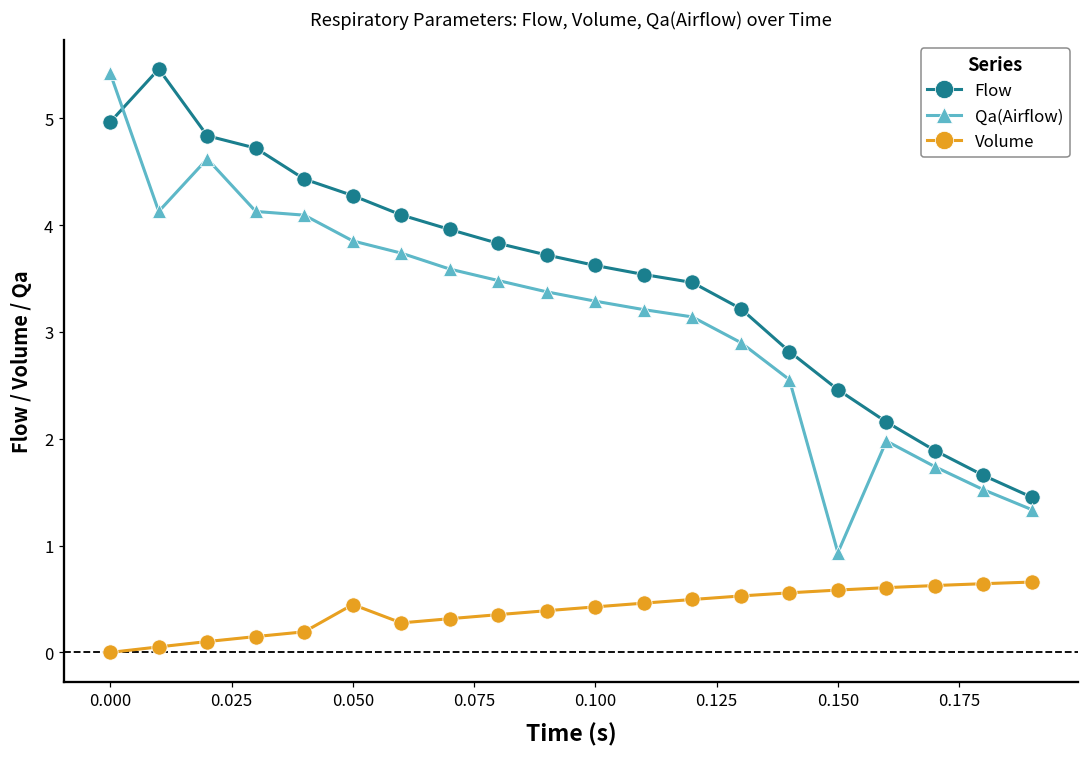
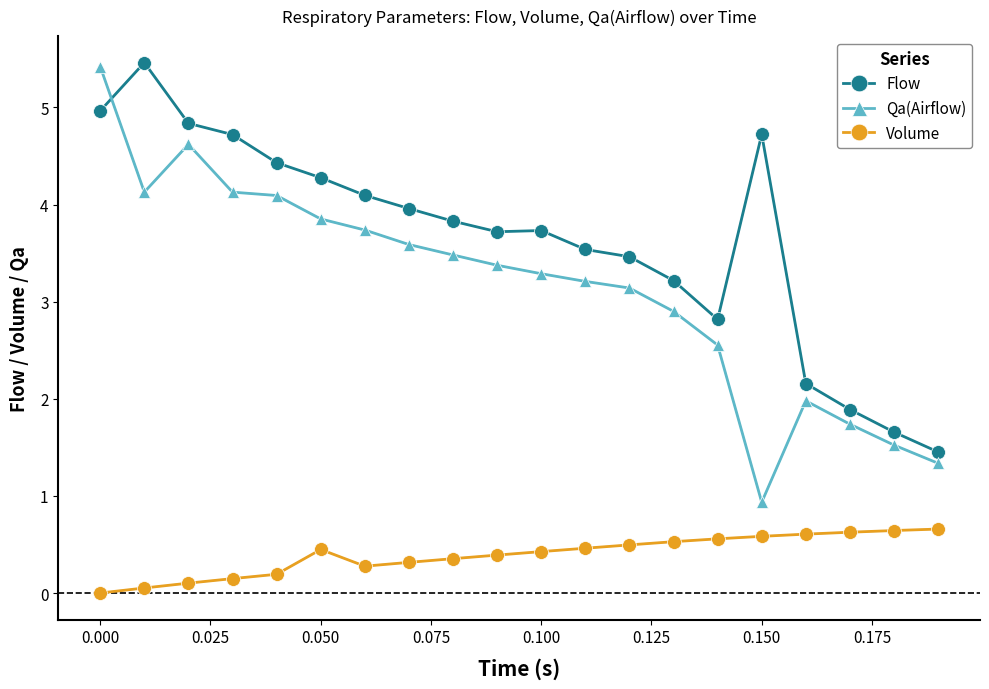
  {
    "Flow": {
-     "0.100": 3.6,
-     "0.150": 2.5
+     "0.100": 3.7,
+     "0.150": 4.7
    }
  }
